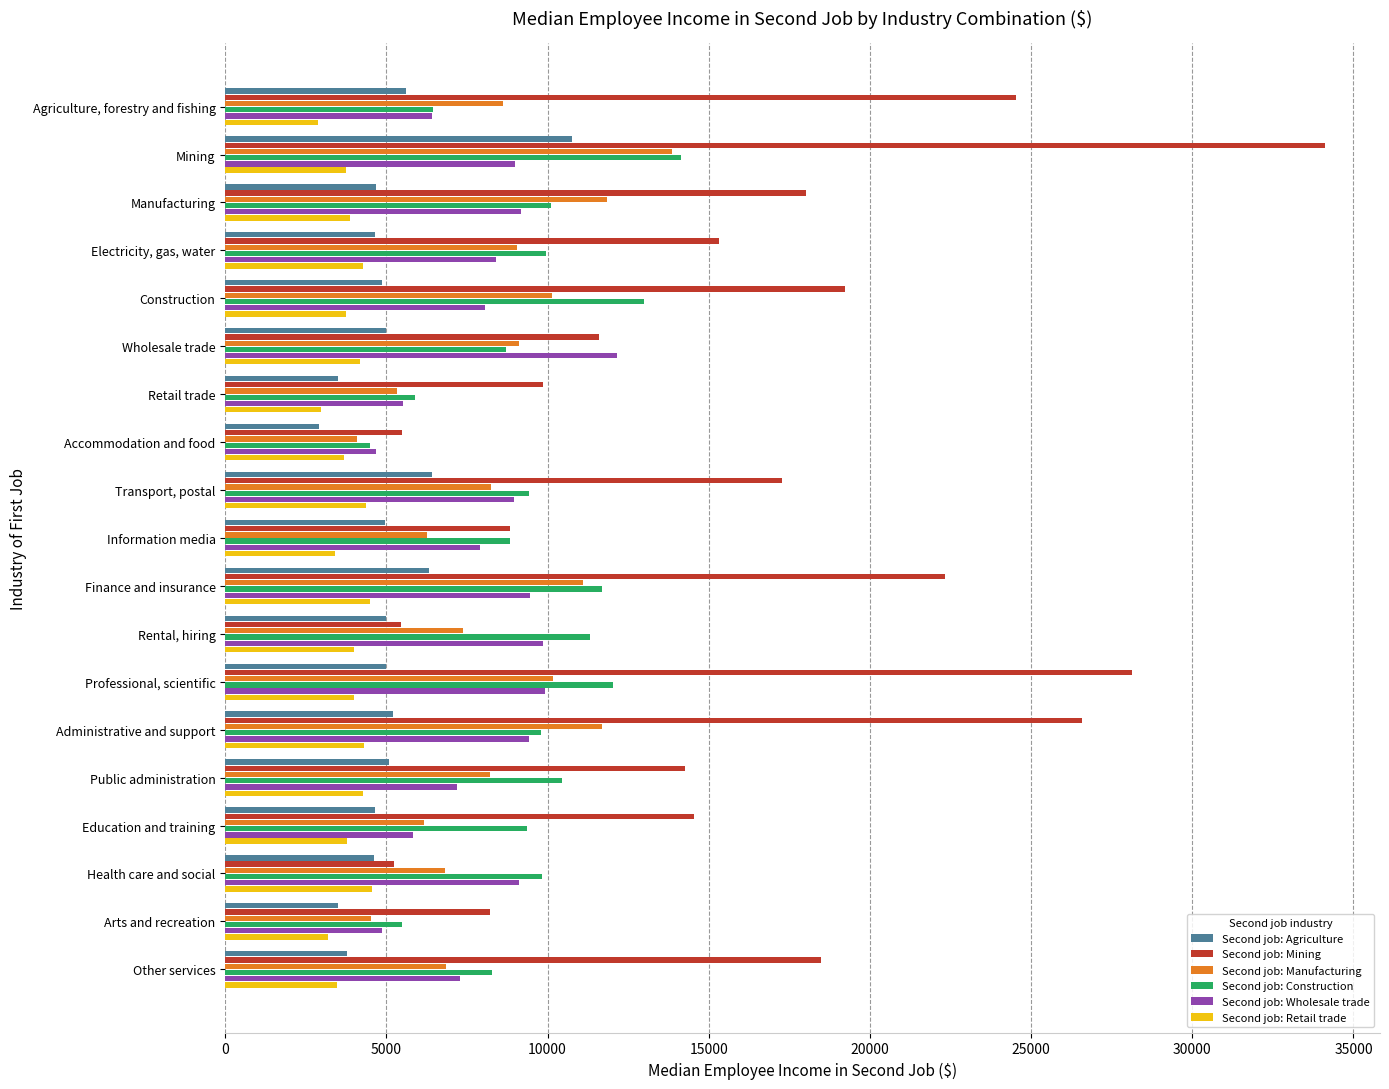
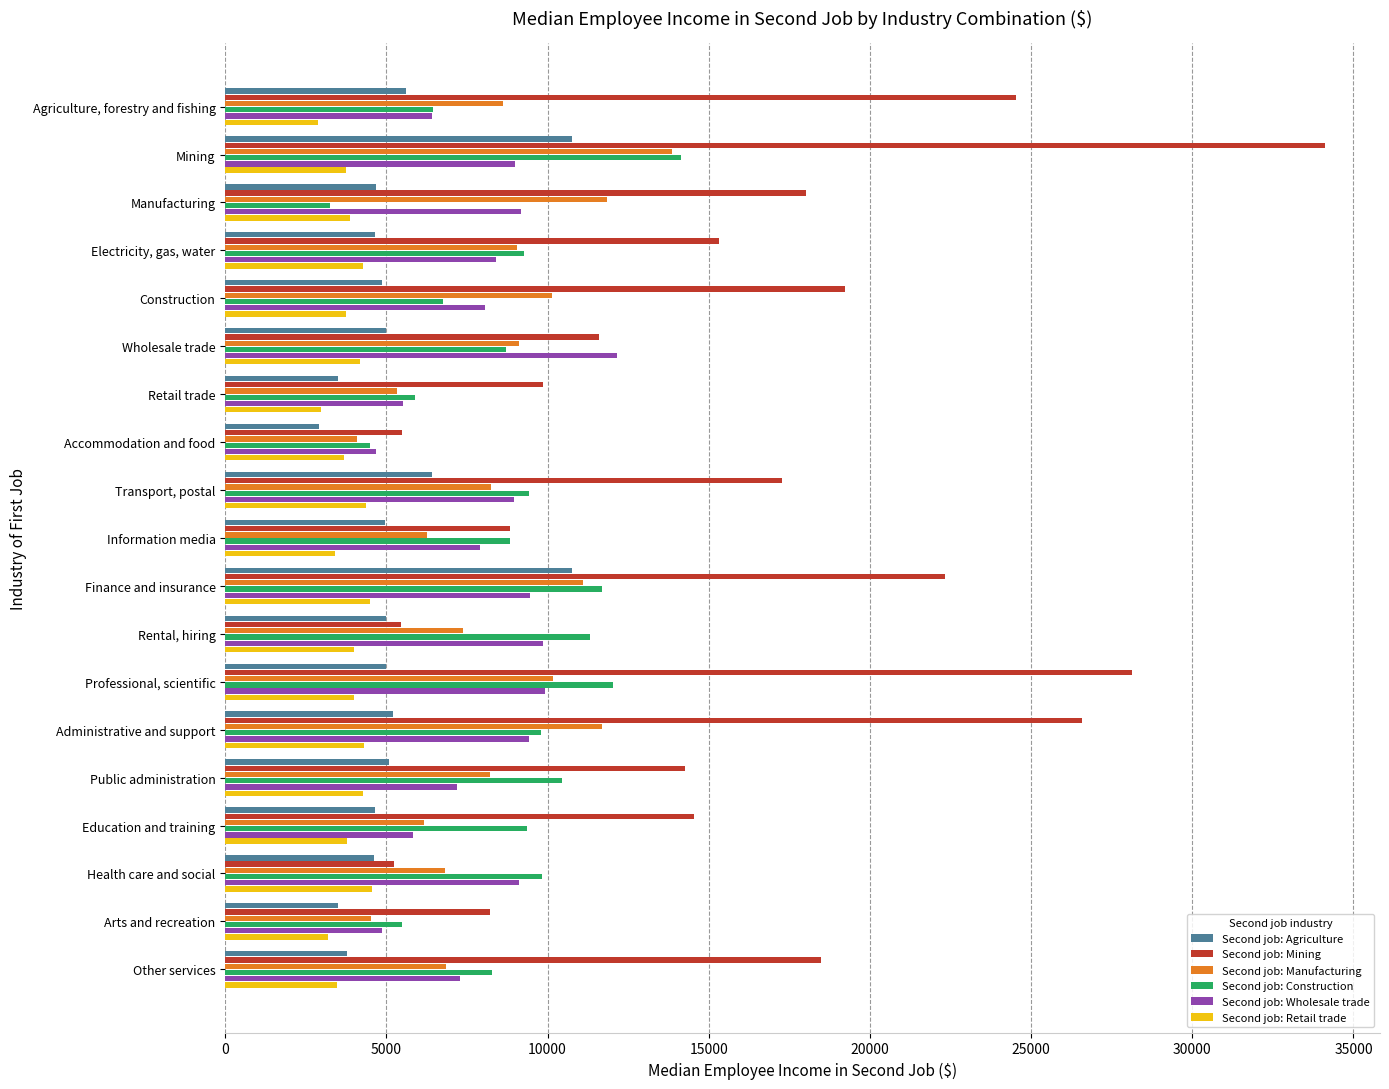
  {
    "Second job: Agriculture": {
      "Agriculture, forestry and fishing": 5600,
      "Mining": 10800,
      "Manufacturing": 4700,
      "Electricity, gas, water": 4700,
      "Construction": 4800,
      "Wholesale trade": 5000,
      "Retail trade": 3500,
      "Accommodation and food": 2900,
      "Transport, postal": 6400,
      "Information media": 5000,
-     "Finance and insurance": 6300,
+     "Finance and insurance": 10800,
      "Rental, hiring": 5000,
      "Professional, scientific": 5000,
      "Administrative and support": 5200,
      "Public administration": 5100,
      "Education and training": 4700,
      "Health care and social": 4600,
      "Arts and recreation": 3500,
      "Other services": 3800
    },
    "Second job: Mining": {
      "Agriculture, forestry and fishing": 24500,
      "Mining": 34100,
      "Manufacturing": 18000,
      "Electricity, gas, water": 15300,
      "Construction": 19200,
      "Wholesale trade": 11600,
      "Retail trade": 9900,
      "Accommodation and food": 5500,
      "Transport, postal": 17300,
      "Information media": 8800,
      "Finance and insurance": 22300,
      "Rental, hiring": 5500,
      "Professional, scientific": 28100,
      "Administrative and support": 26600,
      "Public administration": 14300,
      "Education and training": 14500,
      "Health care and social": 5200,
      "Arts and recreation": 8200,
      "Other services": 18500
    },
    "Second job: Manufacturing": {
      "Agriculture, forestry and fishing": 8600,
      "Mining": 13900,
      "Manufacturing": 11800,
      "Electricity, gas, water": 9000,
      "Construction": 10100,
      "Wholesale trade": 9100,
      "Retail trade": 5300,
      "Accommodation and food": 4100,
      "Transport, postal": 8200,
      "Information media": 6300,
      "Finance and insurance": 11100,
      "Rental, hiring": 7400,
      "Professional, scientific": 10200,
      "Administrative and support": 11700,
      "Public administration": 8200,
      "Education and training": 6200,
      "Health care and social": 6800,
      "Arts and recreation": 4500,
      "Other services": 6800
    },
    "Second job: Construction": {
      "Agriculture, forestry and fishing": 6400,
      "Mining": 14100,
-     "Manufacturing": 10100,
-     "Electricity, gas, water": 10000,
-     "Construction": 13000,
+     "Manufacturing": 3300,
+     "Electricity, gas, water": 9300,
+     "Construction": 6800,
      "Wholesale trade": 8700,
      "Retail trade": 5900,
      "Accommodation and food": 4500,
      "Transport, postal": 9400,
      "Information media": 8800,
      "Finance and insurance": 11700,
      "Rental, hiring": 11300,
      "Professional, scientific": 12000,
      "Administrative and support": 9800,
      "Public administration": 10500,
      "Education and training": 9400,
      "Health care and social": 9800,
      "Arts and recreation": 5500,
      "Other services": 8300
    },
    "Second job: Wholesale trade": {
      "Agriculture, forestry and fishing": 6400,
      "Mining": 9000,
      "Manufacturing": 9200,
      "Electricity, gas, water": 8400,
      "Construction": 8100,
      "Wholesale trade": 12200,
      "Retail trade": 5500,
      "Accommodation and food": 4700,
      "Transport, postal": 8900,
      "Information media": 7900,
      "Finance and insurance": 9500,
      "Rental, hiring": 9900,
      "Professional, scientific": 9900,
      "Administrative and support": 9400,
      "Public administration": 7200,
      "Education and training": 5800,
      "Health care and social": 9100,
      "Arts and recreation": 4900,
      "Other services": 7300
    },
    "Second job: Retail trade": {
      "Agriculture, forestry and fishing": 2900,
      "Mining": 3700,
      "Manufacturing": 3900,
      "Electricity, gas, water": 4300,
      "Construction": 3700,
      "Wholesale trade": 4200,
      "Retail trade": 3000,
      "Accommodation and food": 3700,
      "Transport, postal": 4400,
      "Information media": 3400,
      "Finance and insurance": 4500,
      "Rental, hiring": 4000,
      "Professional, scientific": 4000,
      "Administrative and support": 4300,
      "Public administration": 4300,
      "Education and training": 3800,
      "Health care and social": 4600,
      "Arts and recreation": 3200,
      "Other services": 3500
    }
  }
